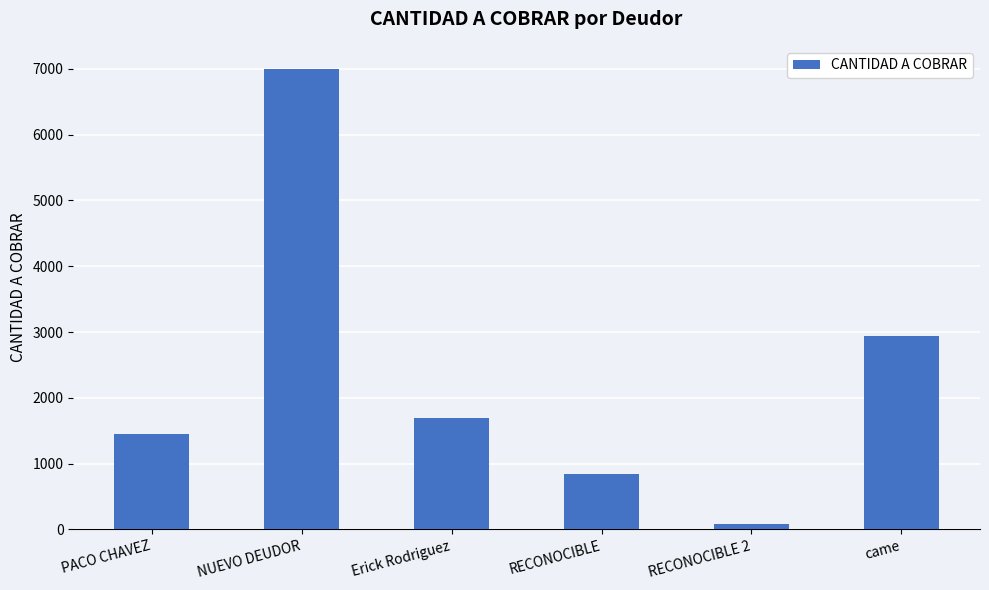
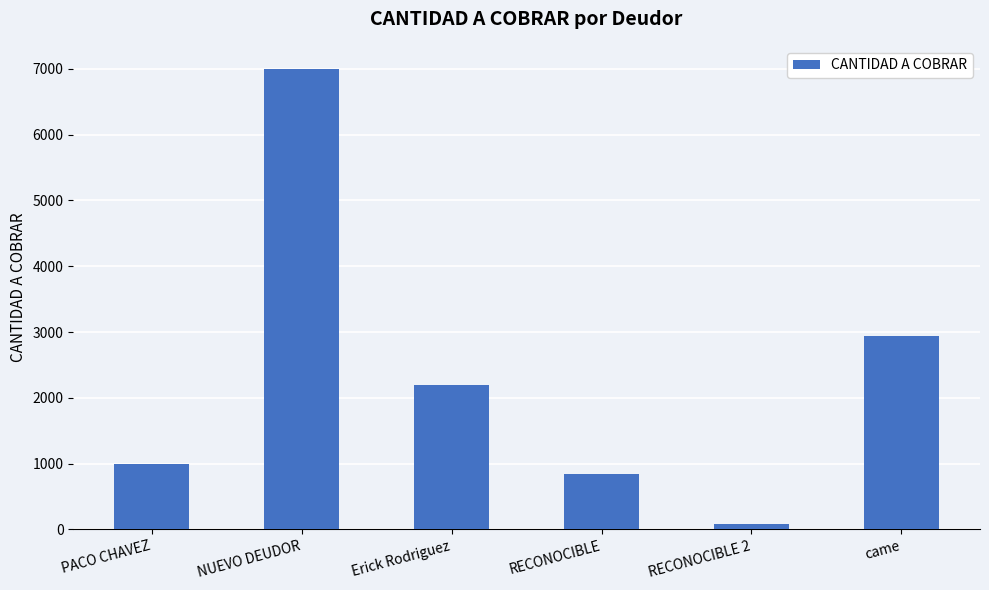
  {
-   "PACO CHAVEZ": 1400,
+   "PACO CHAVEZ": 1000,
    "NUEVO DEUDOR": 7000,
-   "Erick Rodriguez": 1700,
+   "Erick Rodriguez": 2200,
    "RECONOCIBLE": 800,
    "RECONOCIBLE 2": 100,
    "came": 2900
  }
